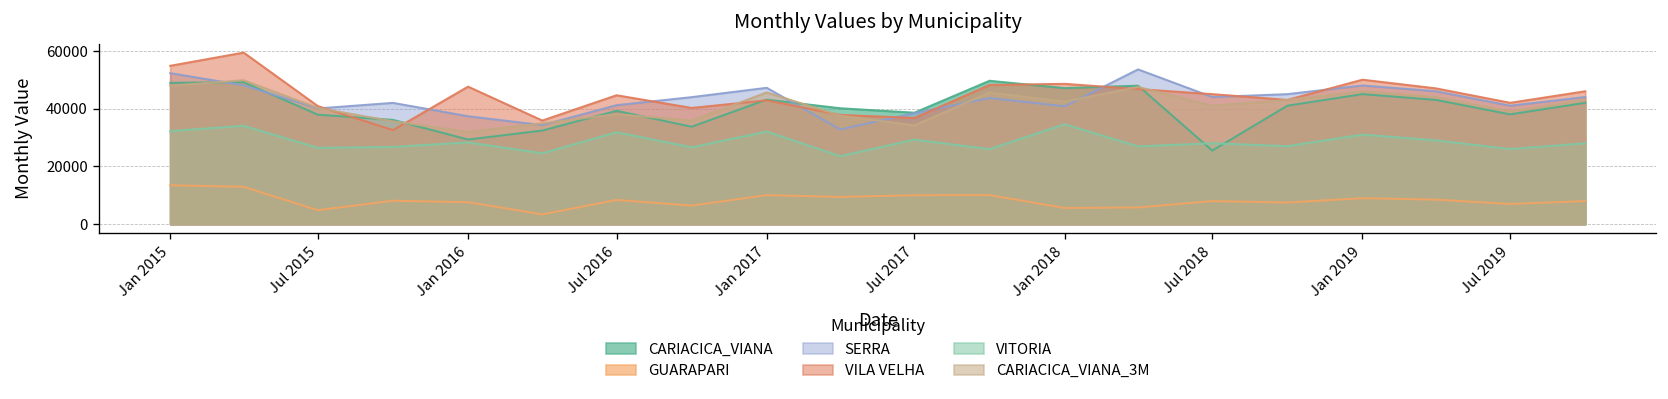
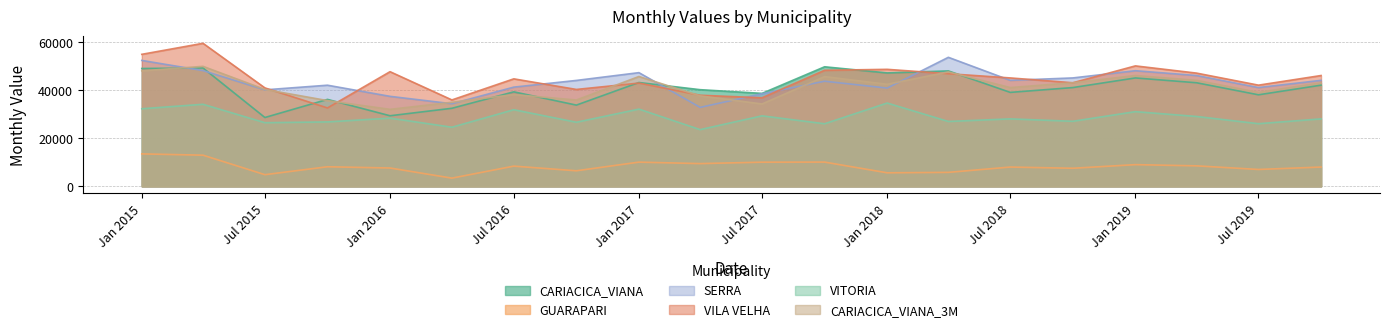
  {
    "CARIACICA_VIANA": {
-     "Jul 2015": 38000,
+     "Jul 2015": 29000,
      "Jul 2016": 39000,
      "Jan 2018": 47000,
-     "Jul 2018": 25000
+     "Jul 2018": 39000
    }
  }
